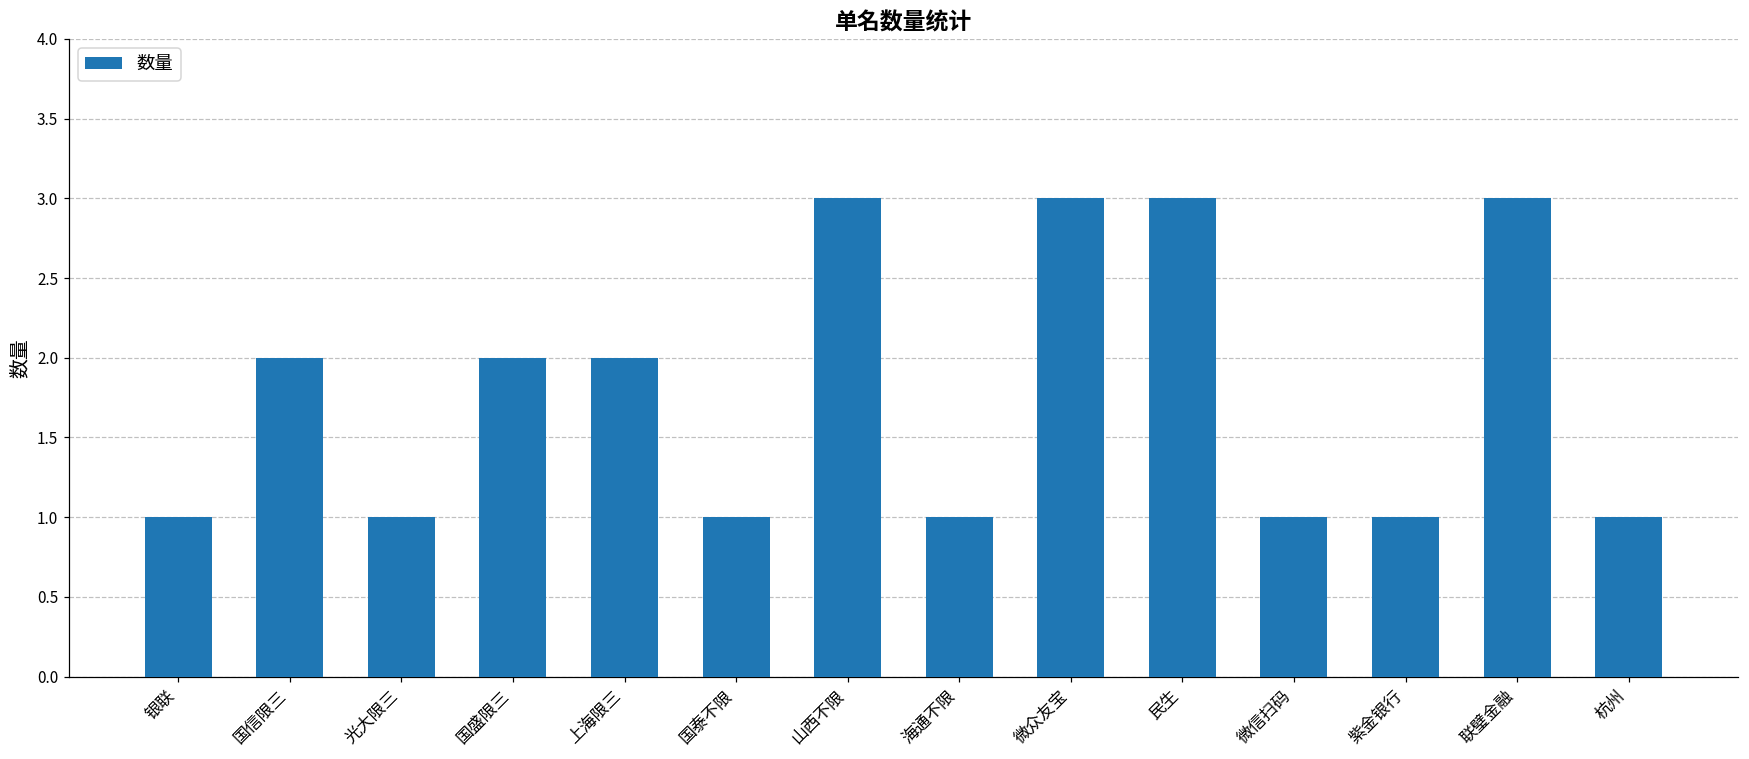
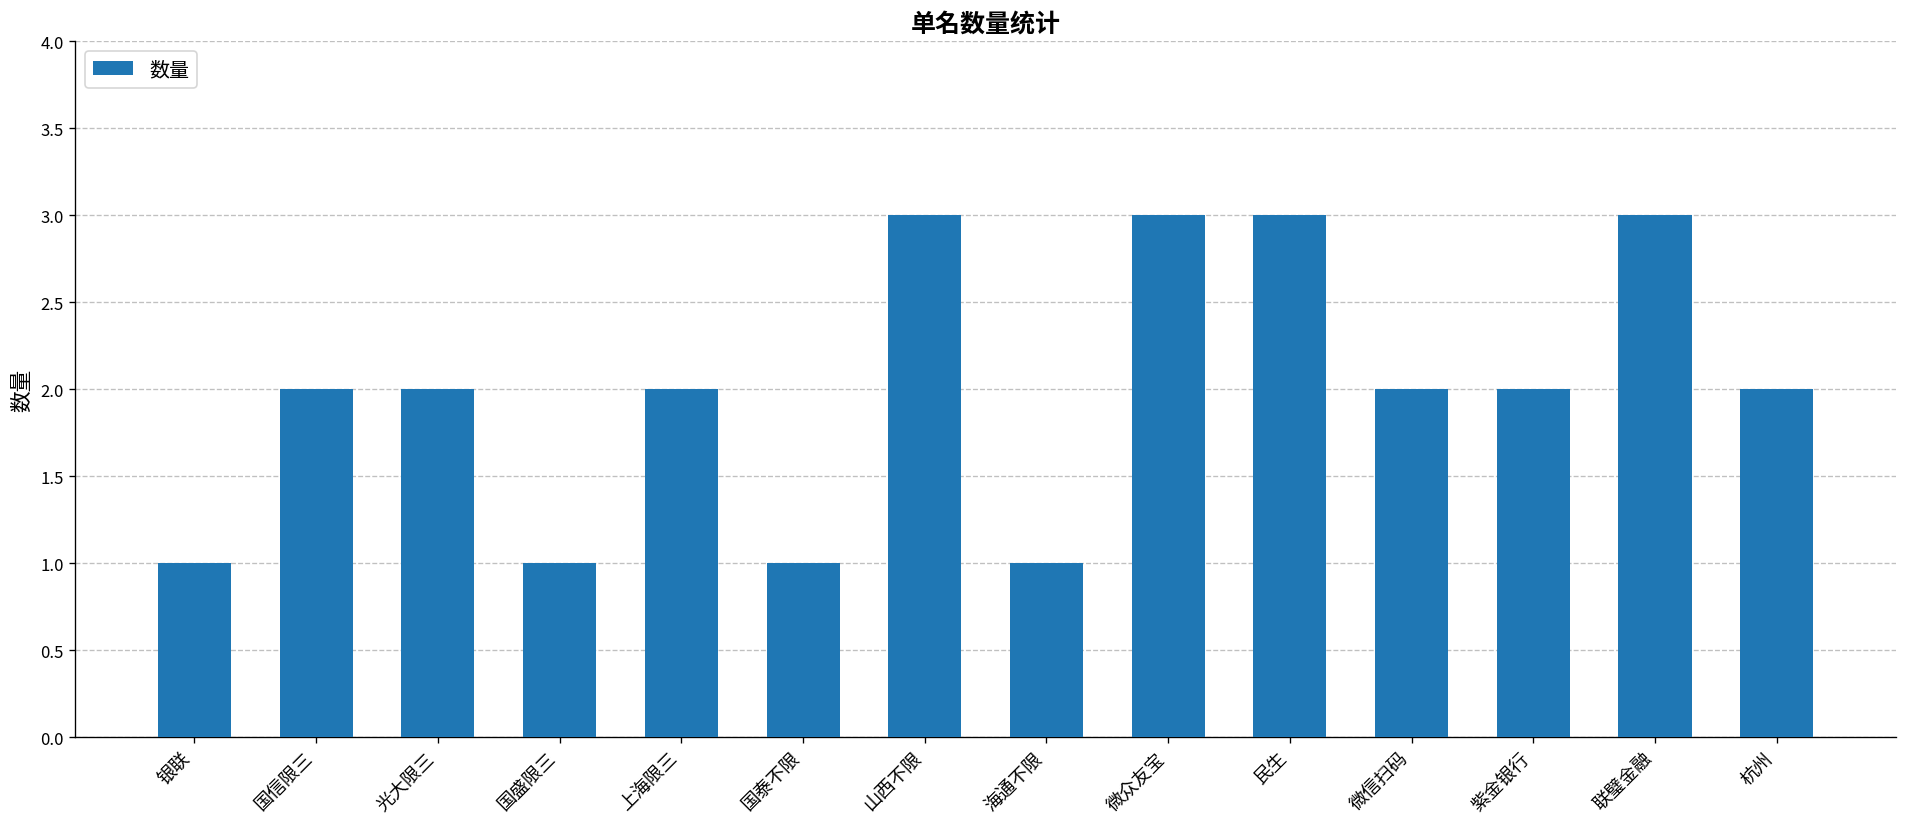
  {
    "银联": 1,
    "国信限三": 2,
-   "光大限三": 1,
-   "国盛限三": 2,
+   "光大限三": 2,
+   "国盛限三": 1,
    "上海限三": 2,
    "国泰不限": 1,
    "山西不限": 3,
    "海通不限": 1,
    "微众友宝": 3,
    "民生": 3,
-   "微信扫码": 1,
-   "紫金银行": 1,
+   "微信扫码": 2,
+   "紫金银行": 2,
    "联璧金融": 3,
-   "杭州": 1
+   "杭州": 2
  }
